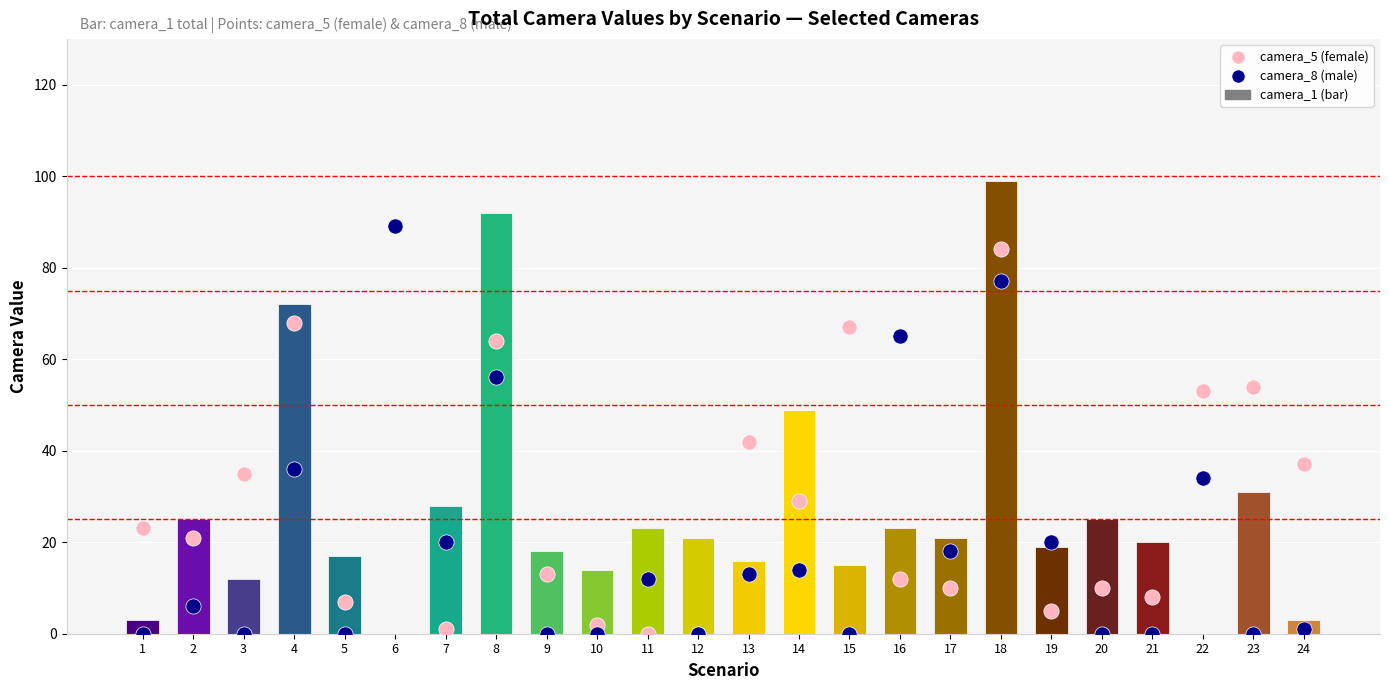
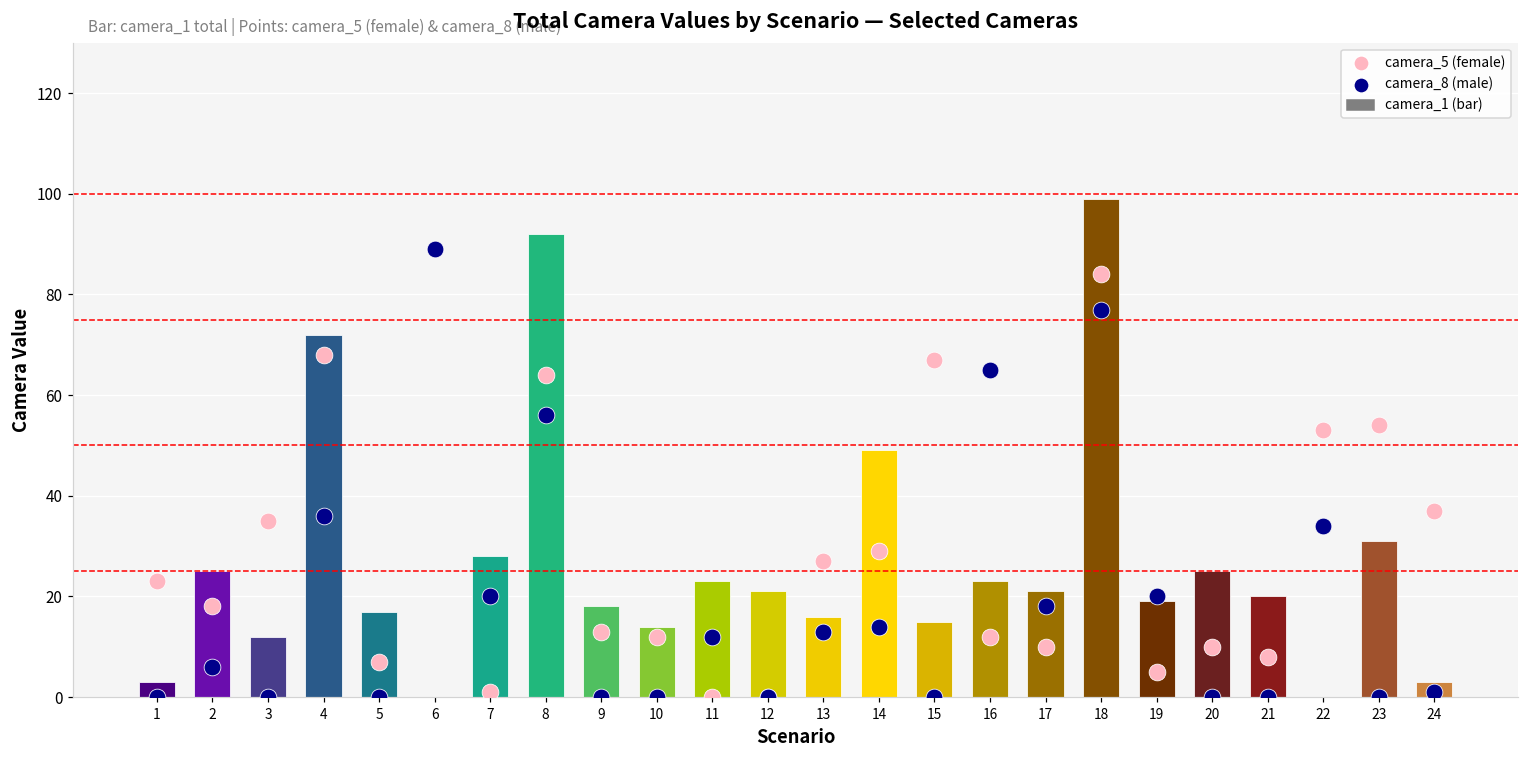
  {
    "camera_5 (female)": {
-     "2": 21,
-     "10": 2,
-     "13": 42
+     "2": 18,
+     "10": 12,
+     "13": 27
    }
  }
